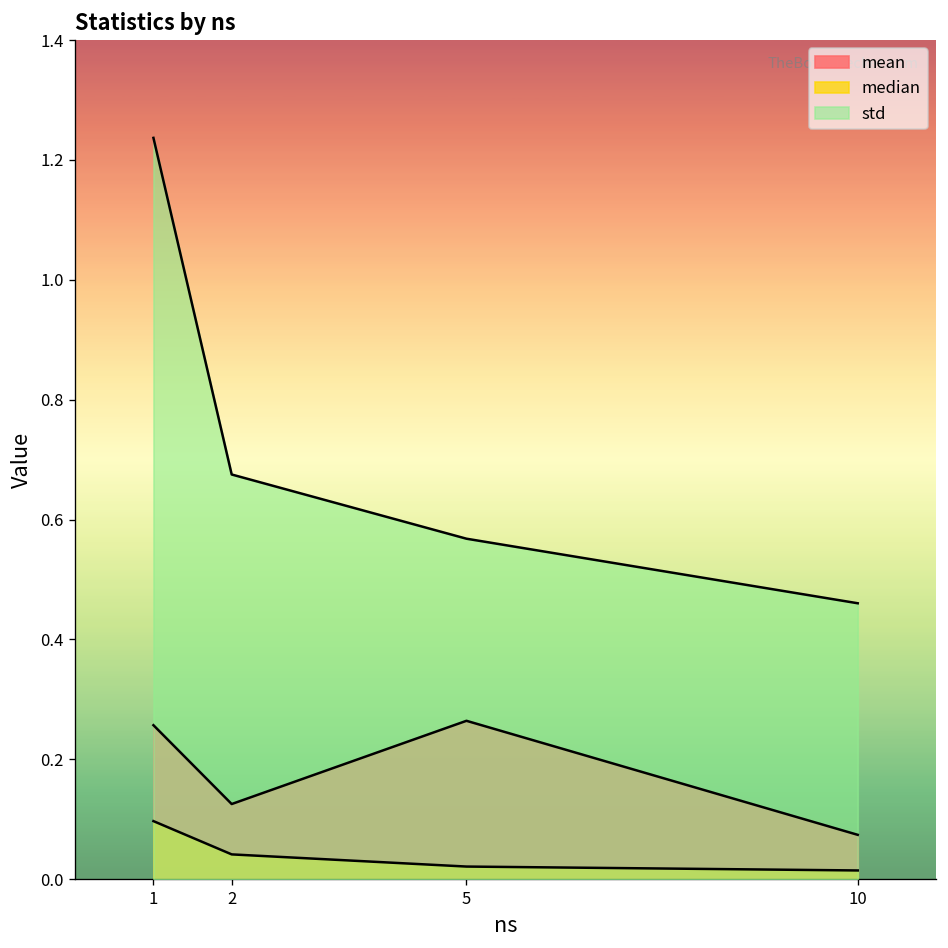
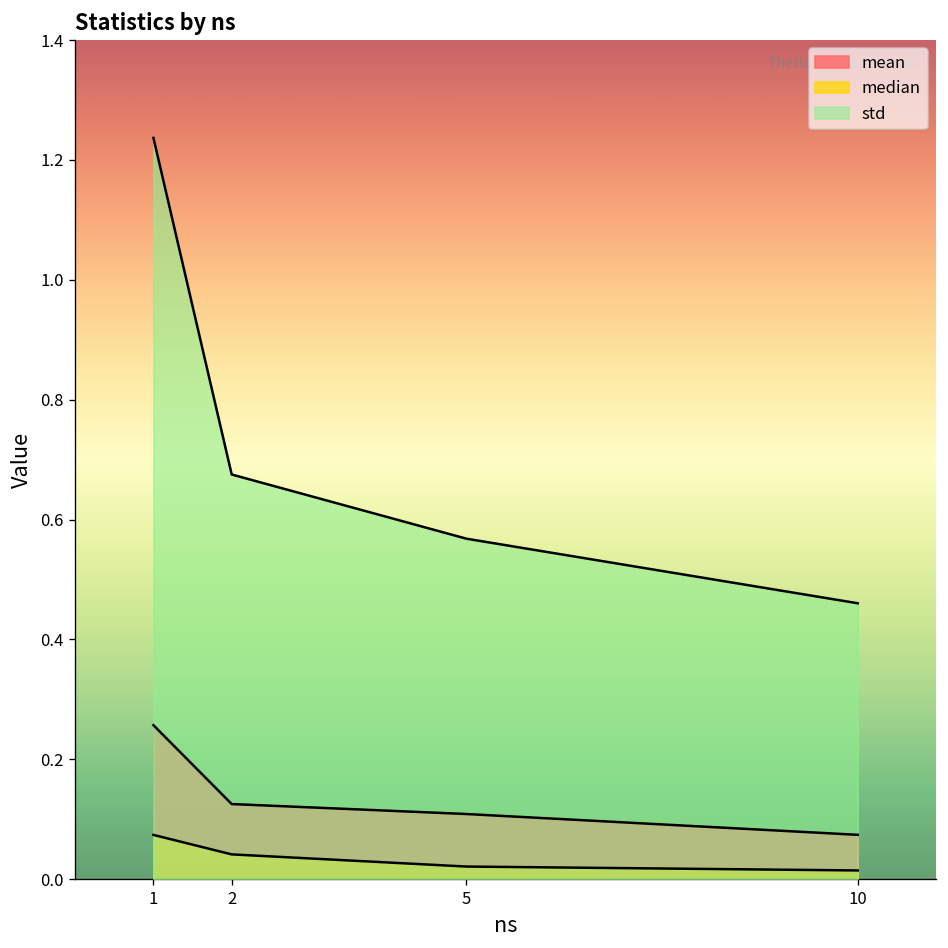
  {
    "mean": {
      "1": 0.26,
      "2": 0.13,
-     "5": 0.26,
+     "5": 0.11,
      "10": 0.07
    },
    "median": {
-     "1": 0.10,
+     "1": 0.07,
      "2": 0.04,
      "5": 0.02,
      "10": 0.01
    },
    "std": {
      "1": 1.24,
      "2": 0.68,
      "5": 0.57,
      "10": 0.46
    }
  }
